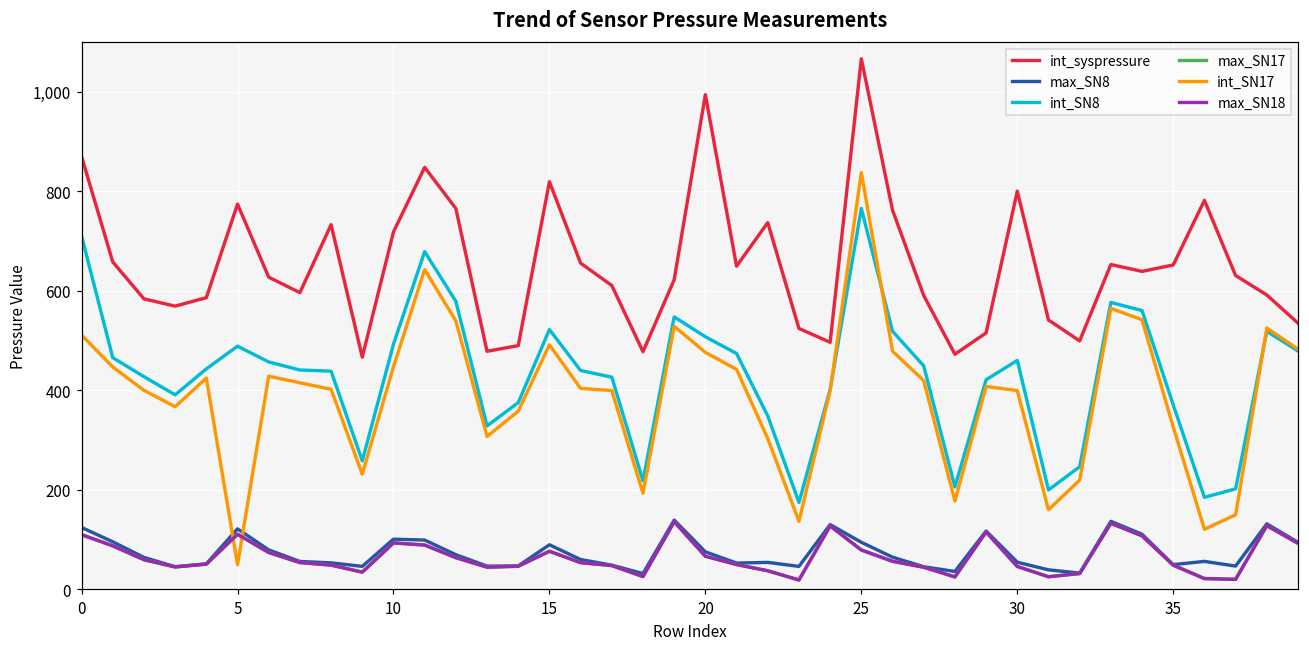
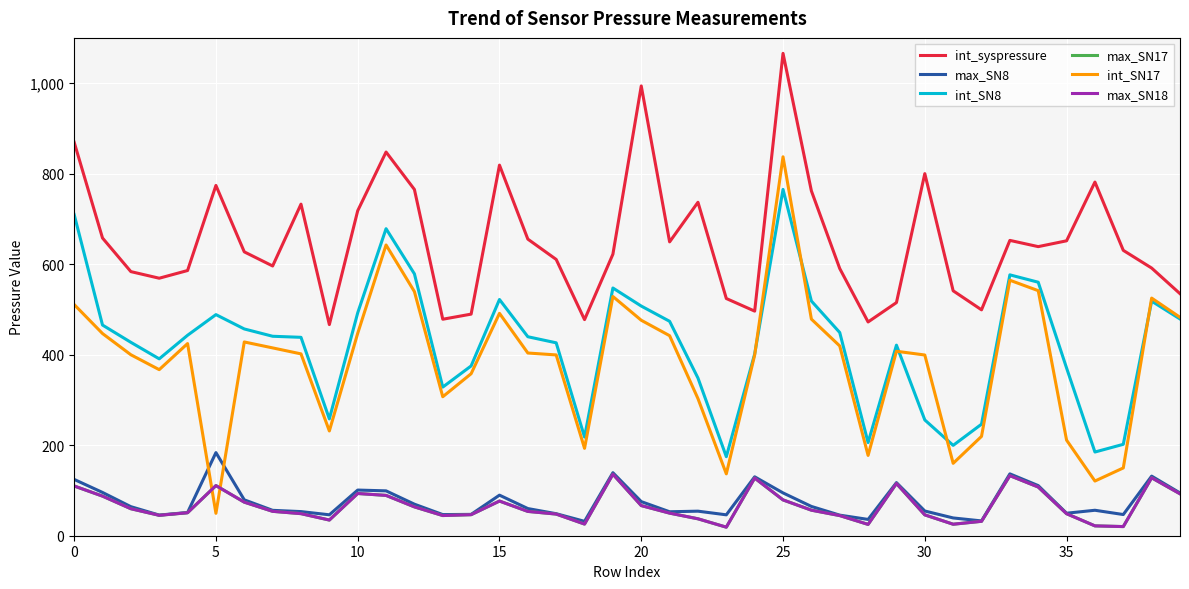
  {
    "int_syspressure": {
      "0": "870",
      "5": "770",
      "10": "720",
      "15": "820",
      "20": "990",
      "25": "1,070",
      "30": "800",
      "35": "650"
    },
    "max_SN8": {
      "0": "120",
-     "5": "120",
+     "5": "180",
      "10": "100",
      "15": "90",
      "20": "80",
      "25": "90",
      "30": "50"
    },
    "int_SN8": {
      "0": "710",
      "5": "490",
      "10": "490",
      "15": "520",
      "20": "510",
      "25": "770",
-     "30": "460",
+     "30": "260",
      "35": "370"
    },
    "max_SN18": {
      "0": "110",
      "5": "110",
      "10": "90",
      "15": "80",
      "20": "70",
      "25": "80",
      "30": "50"
    },
    "int_SN17": {
      "0": "510",
      "5": "50",
      "10": "450",
      "15": "490",
      "20": "480",
      "25": "840",
      "30": "400",
-     "35": "330"
+     "35": "210"
    }
  }
